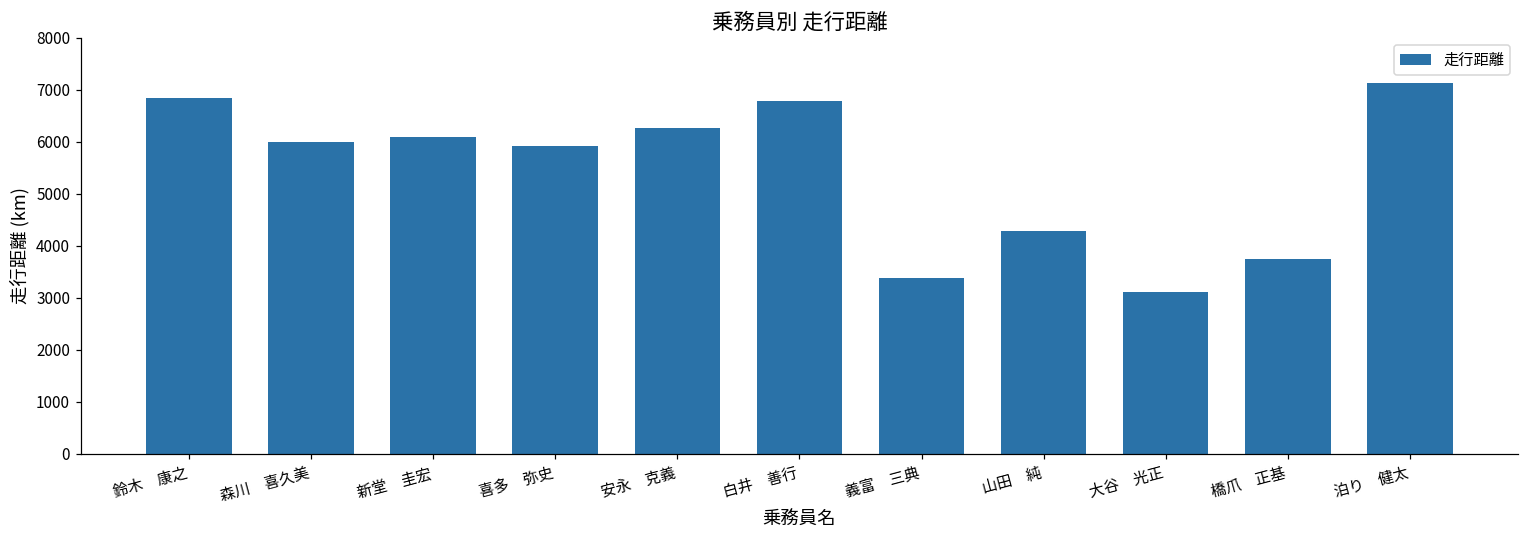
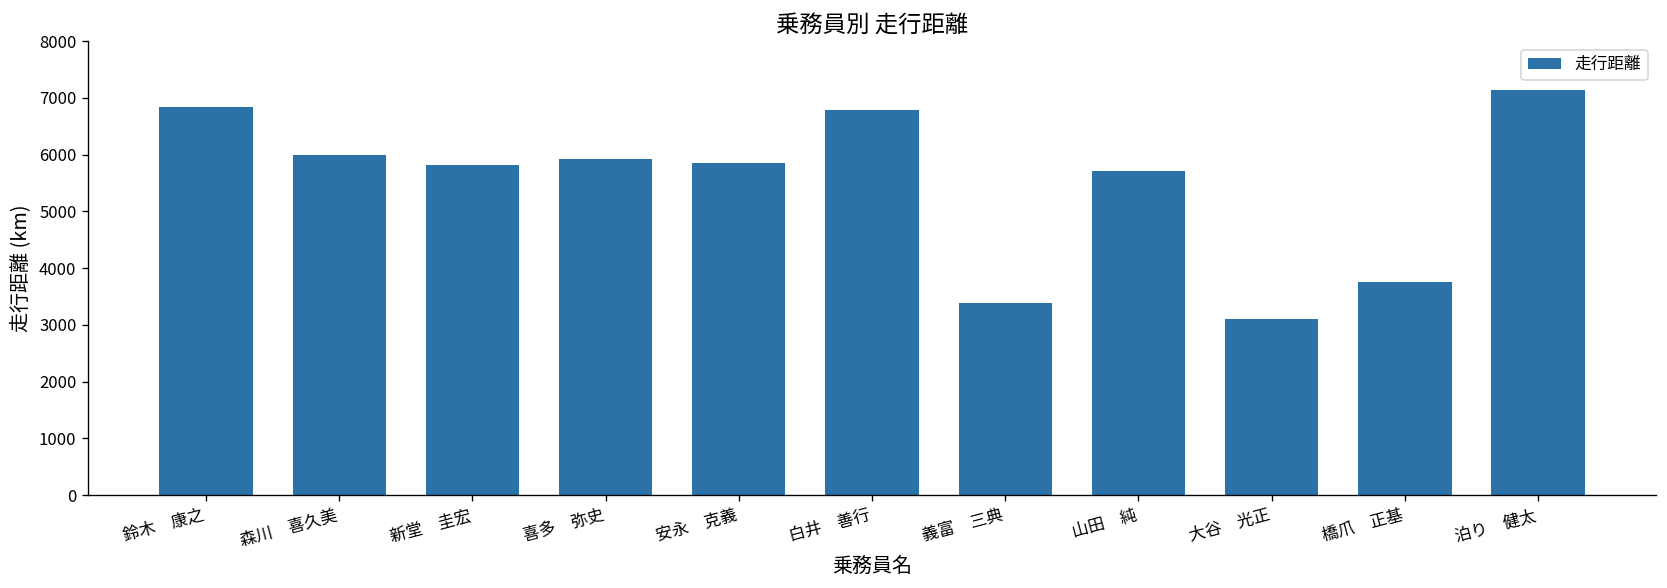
  {
    "鈴木 康之": 6800,
    "森川 喜久美": 6000,
-   "新堂 圭宏": 6100,
+   "新堂 圭宏": 5800,
    "喜多 弥史": 5900,
-   "安永 克義": 6300,
+   "安永 克義": 5900,
    "白井 善行": 6800,
    "義富 三典": 3400,
-   "山田 純": 4300,
+   "山田 純": 5700,
    "大谷 光正": 3100,
    "橋爪 正基": 3700,
    "泊り 健太": 7100
  }
